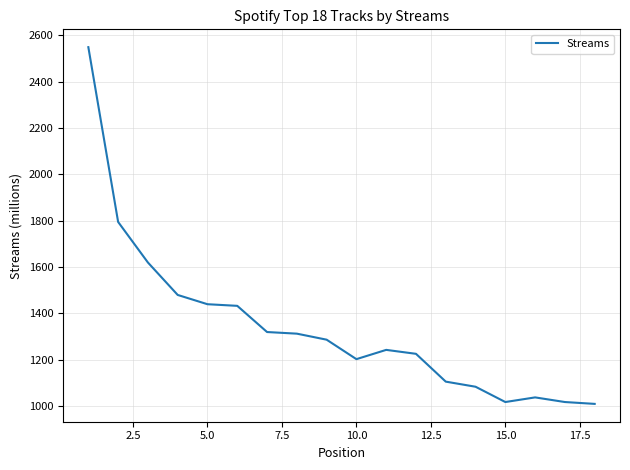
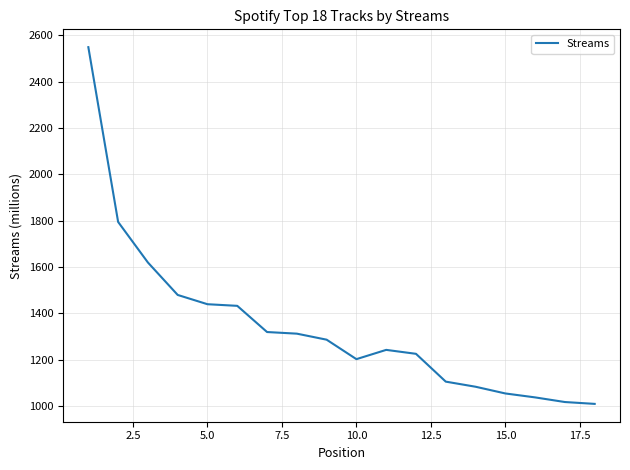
  {
    "5.0": 1440,
    "10.0": 1200,
-   "15.0": 1020
+   "15.0": 1060
  }
